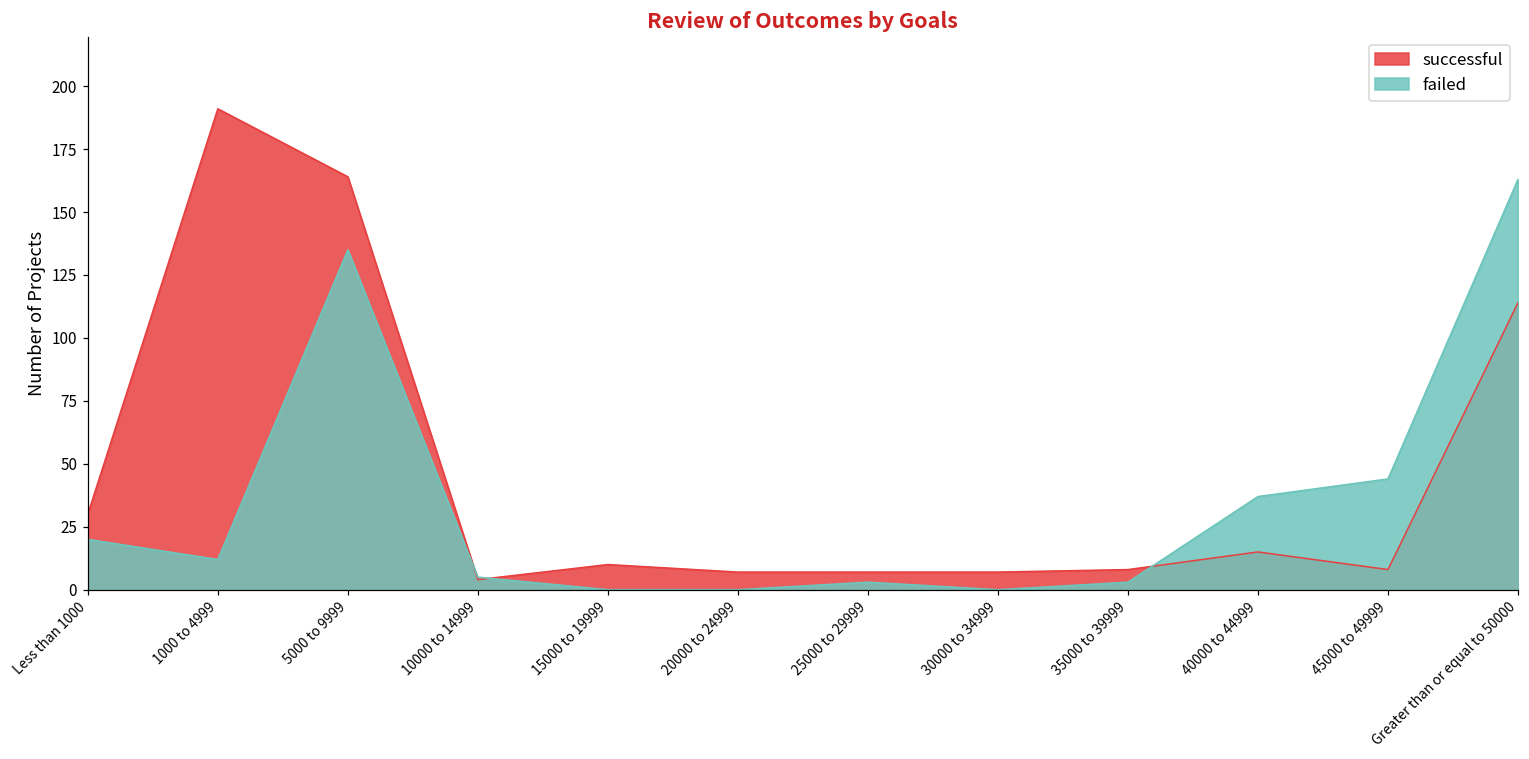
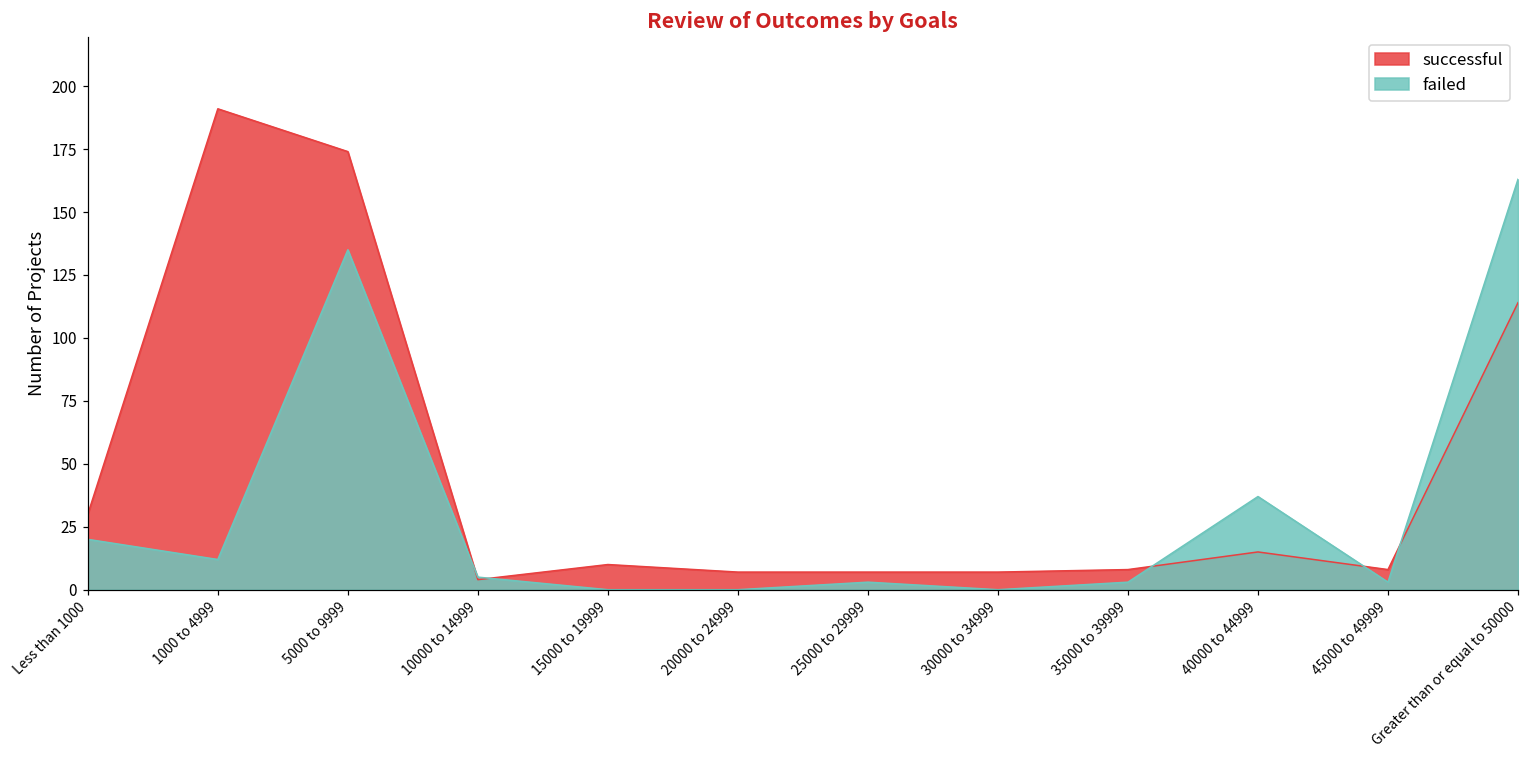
  {
    "successful": {
      "Less than 1000": 30,
      "1000 to 4999": 191,
-     "5000 to 9999": 164,
+     "5000 to 9999": 174,
      "15000 to 19999": 10,
      "20000 to 24999": 7,
      "25000 to 29999": 7,
      "30000 to 34999": 7,
      "35000 to 39999": 8,
      "40000 to 44999": 15,
      "45000 to 49999": 8,
      "Greater than or equal to 50000": 114
    },
    "failed": {
      "Less than 1000": 20,
      "1000 to 4999": 12,
      "5000 to 9999": 135,
      "15000 to 19999": 0,
      "20000 to 24999": 0,
      "25000 to 29999": 3,
      "30000 to 34999": 0,
      "35000 to 39999": 3,
      "40000 to 44999": 37,
-     "45000 to 49999": 44,
+     "45000 to 49999": 3,
      "Greater than or equal to 50000": 163
    }
  }
